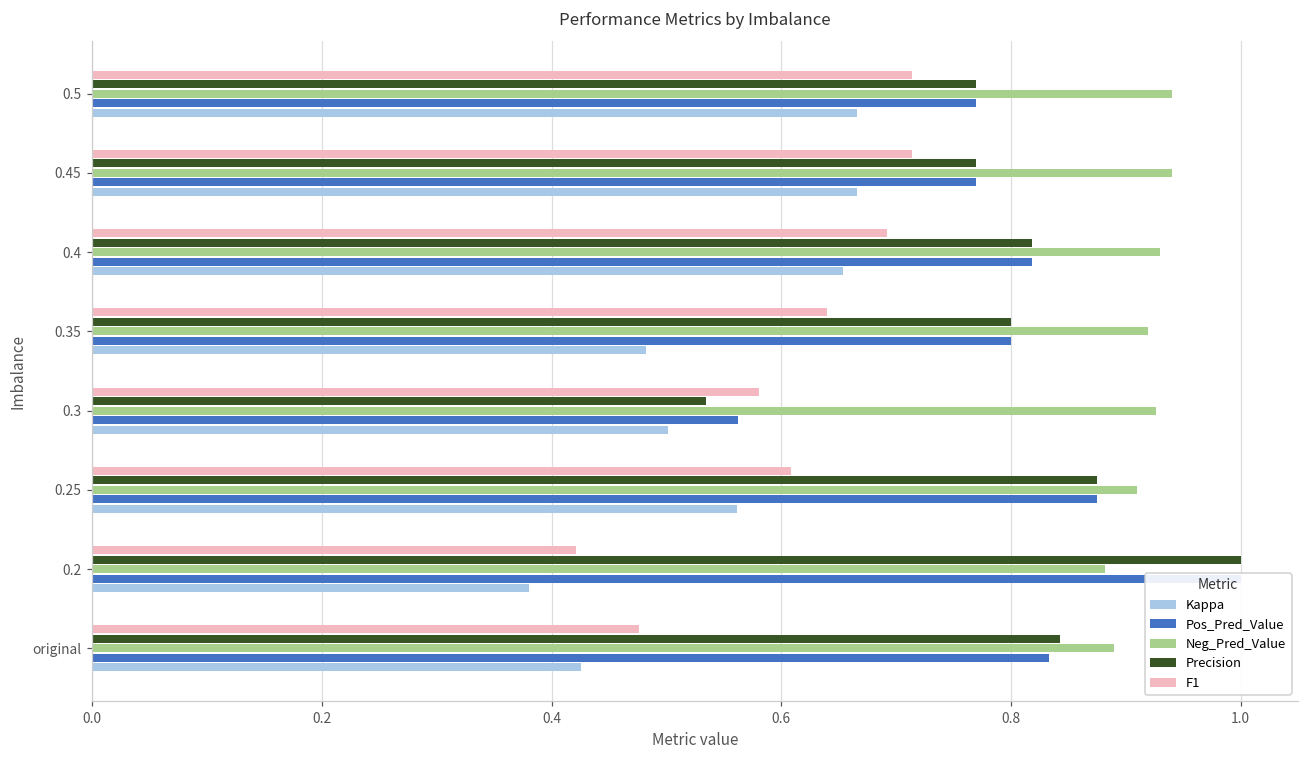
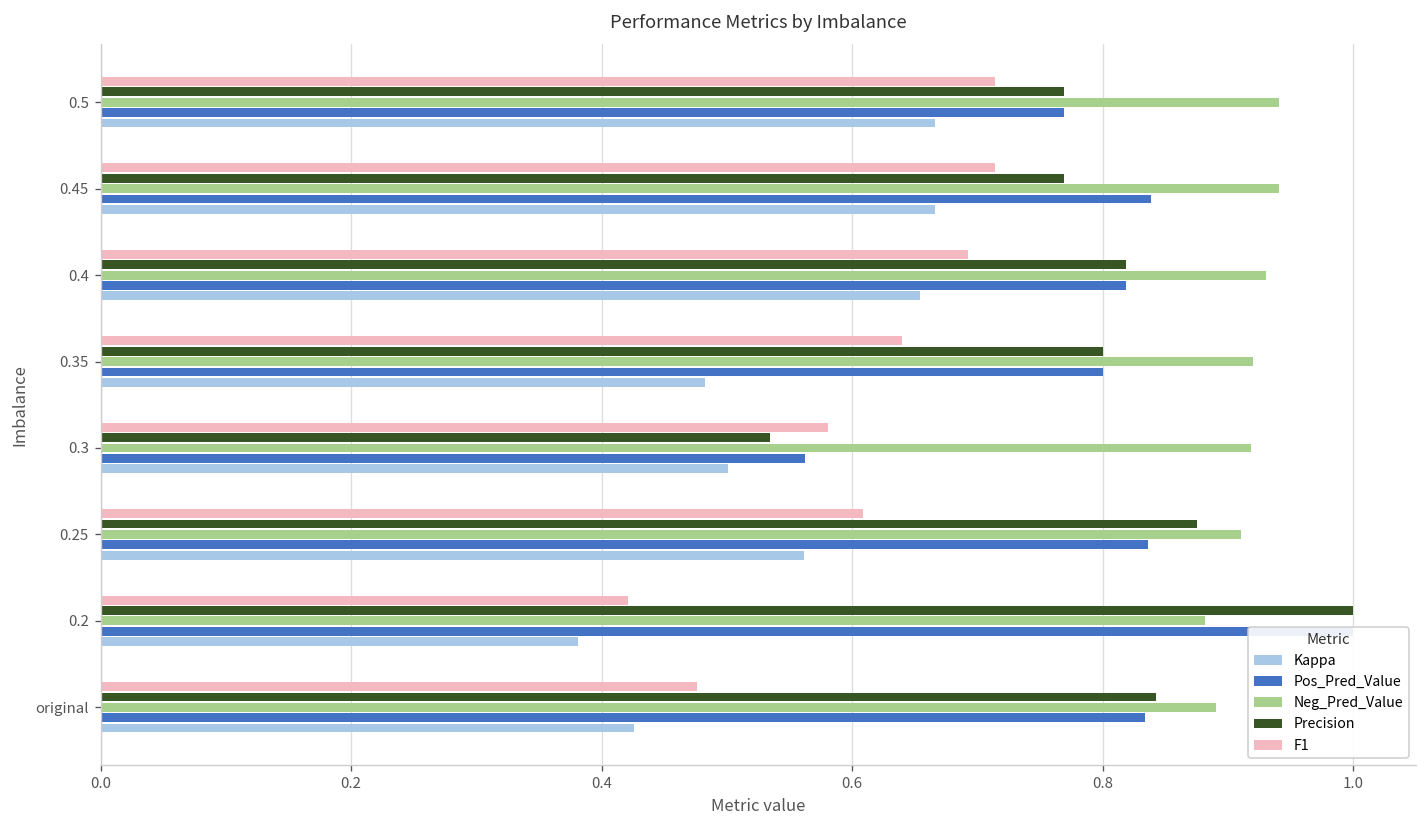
  {
    "Kappa": {
      "0.5": 0.666,
      "0.45": 0.666,
      "0.4": 0.654,
      "0.35": 0.482,
      "0.3": 0.501,
      "0.25": 0.562,
      "0.2": 0.381,
      "original": 0.425
    },
    "Pos_Pred_Value": {
      "0.5": 0.769,
-     "0.45": 0.769,
+     "0.45": 0.838,
      "0.4": 0.818,
      "0.35": 0.800,
      "0.3": 0.563,
-     "0.25": 0.875,
+     "0.25": 0.836,
      "original": 0.833
    },
    "Neg_Pred_Value": {
      "0.5": 0.940,
      "0.45": 0.940,
      "0.4": 0.930,
      "0.35": 0.920,
-     "0.3": 0.926,
+     "0.3": 0.918,
      "0.25": 0.910,
      "0.2": 0.882,
      "original": 0.890
    },
    "Precision": {
      "0.5": 0.769,
      "0.45": 0.769,
      "0.4": 0.818,
      "0.35": 0.800,
      "0.3": 0.534,
      "0.25": 0.875,
      "0.2": 1.000,
      "original": 0.842
    },
    "F1": {
      "0.5": 0.714,
      "0.45": 0.714,
      "0.4": 0.692,
      "0.35": 0.640,
      "0.3": 0.581,
      "0.25": 0.609,
      "0.2": 0.421,
      "original": 0.476
    }
  }
